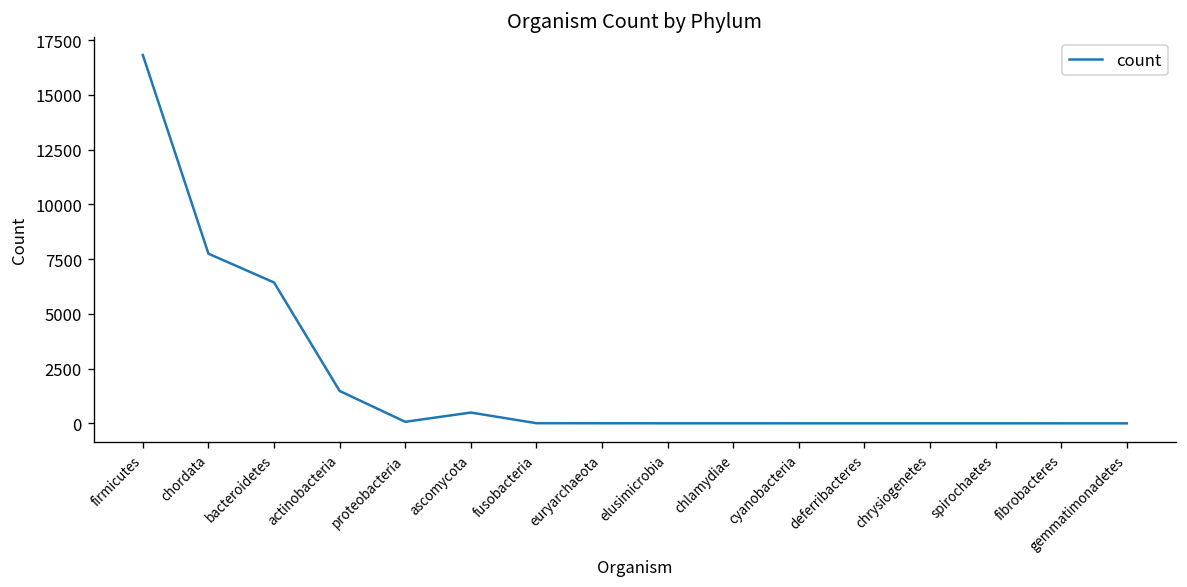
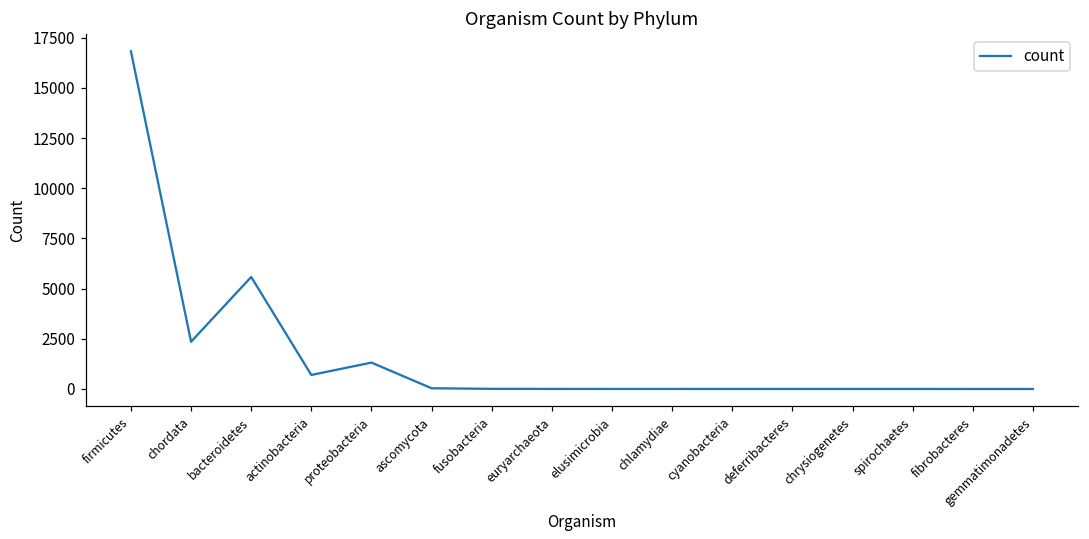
  {
    "firmicutes": 16800,
-   "chordata": 7700,
-   "bacteroidetes": 6400,
-   "actinobacteria": 1500,
-   "proteobacteria": 100,
-   "ascomycota": 500,
+   "chordata": 2400,
+   "bacteroidetes": 5600,
+   "actinobacteria": 700,
+   "proteobacteria": 1300,
+   "ascomycota": 0,
    "fusobacteria": 0,
    "euryarchaeota": 0,
    "elusimicrobia": 0,
    "chlamydiae": 0,
    "cyanobacteria": 0,
    "deferribacteres": 0,
    "chrysiogenetes": 0,
    "spirochaetes": 0,
    "fibrobacteres": 0,
    "gemmatimonadetes": 0
  }
